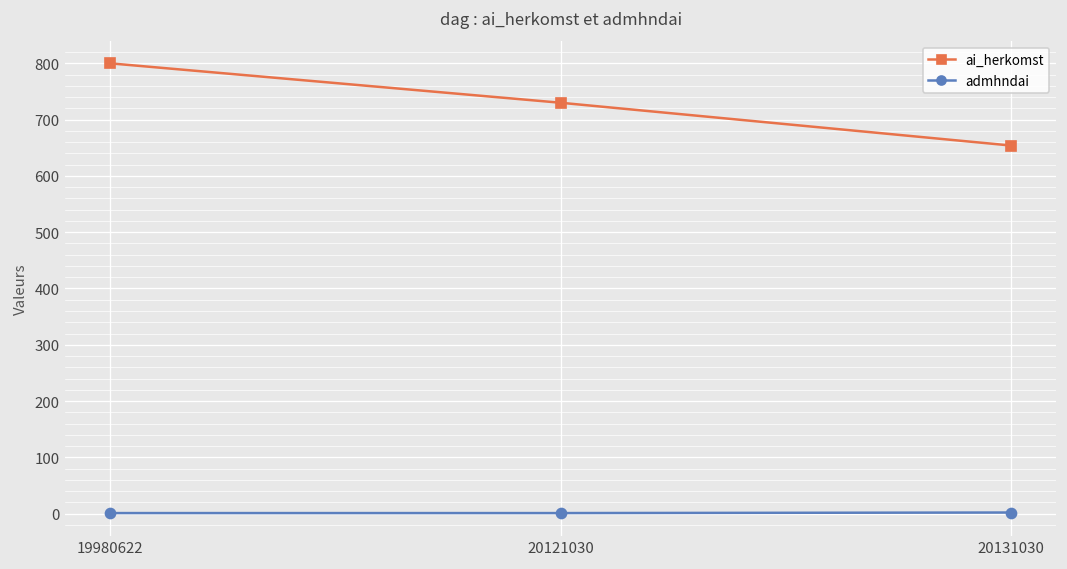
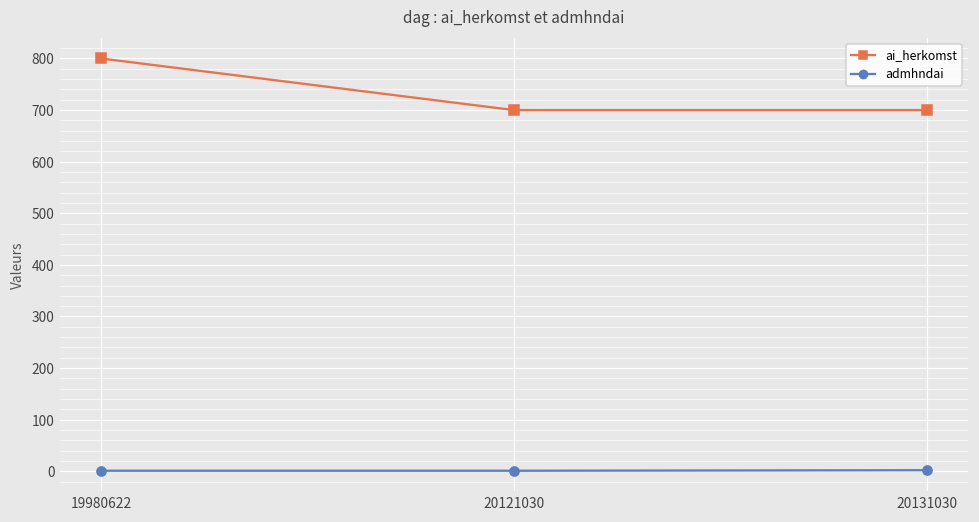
  {
    "ai_herkomst": {
      "19980622": 800,
-     "20121030": 730,
-     "20131030": 650
+     "20121030": 700,
+     "20131030": 700
    },
    "admhndai": {
      "19980622": 0,
      "20121030": 0,
      "20131030": 0
    }
  }
